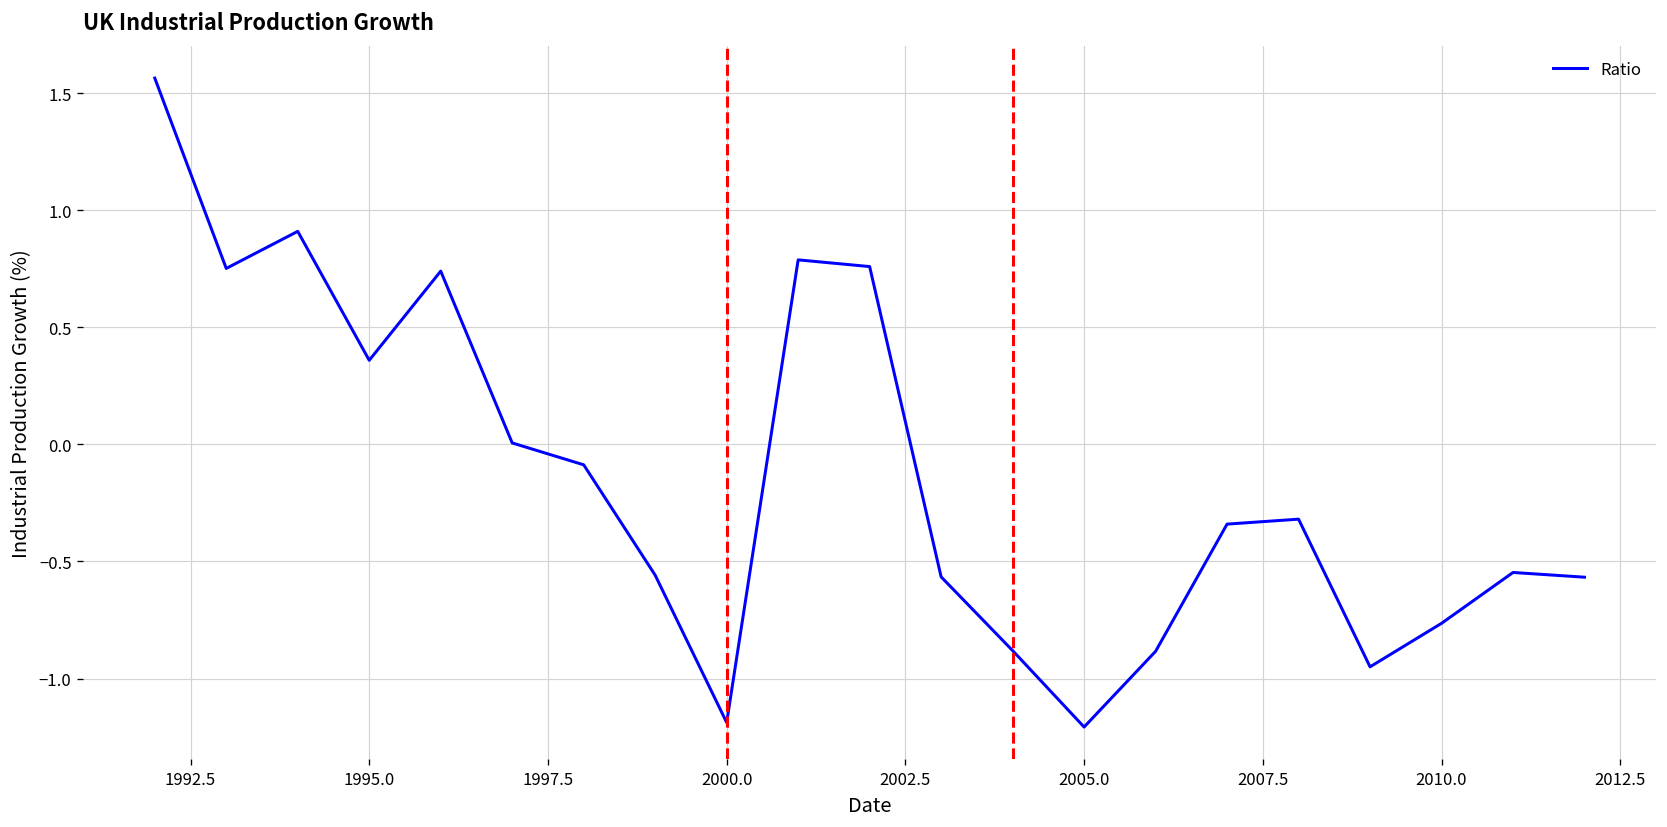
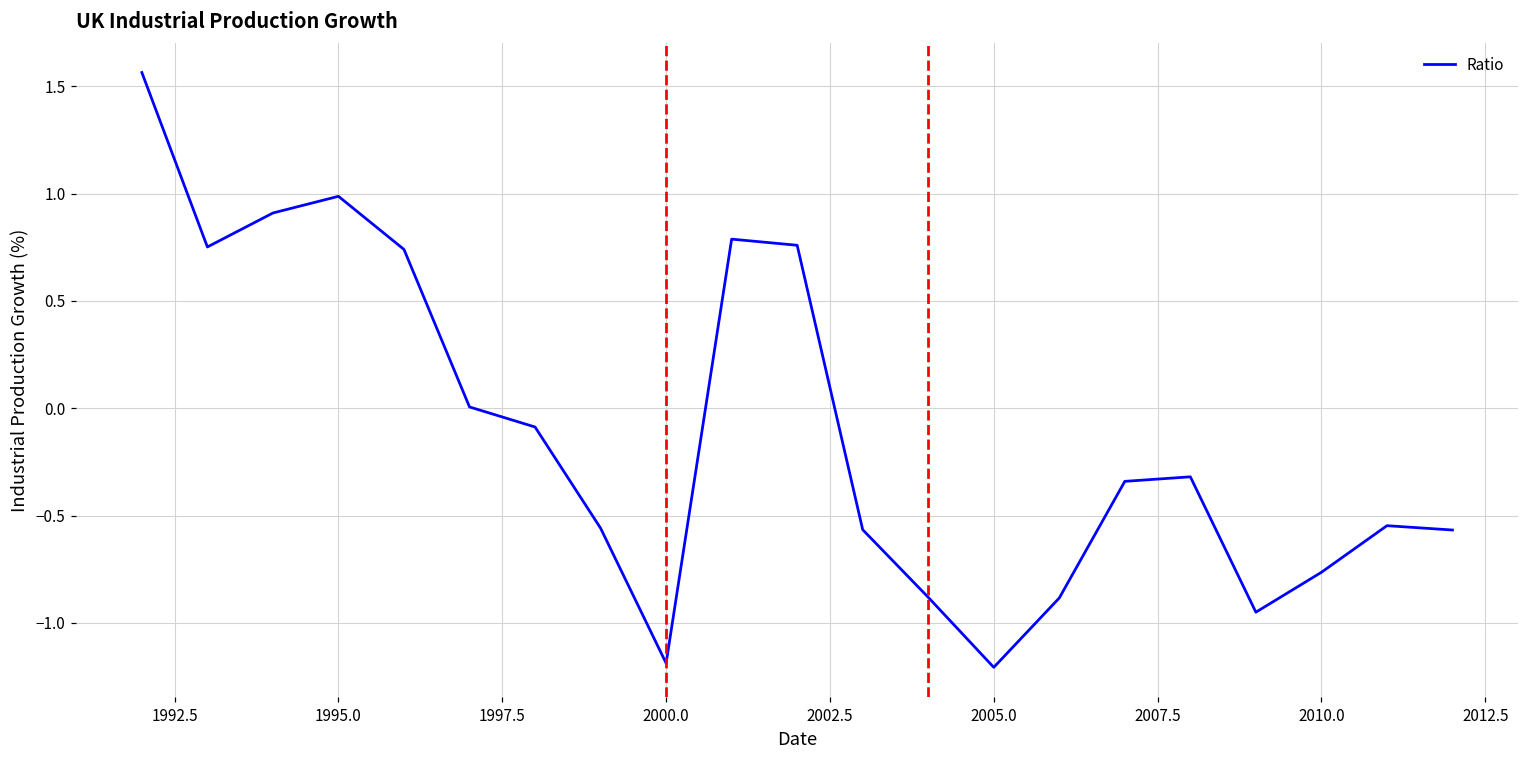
  {
-   "1995.0": 0.36,
+   "1995.0": 0.99,
    "2000.0": -1.19,
    "2005.0": -1.21,
    "2010.0": -0.76
  }
